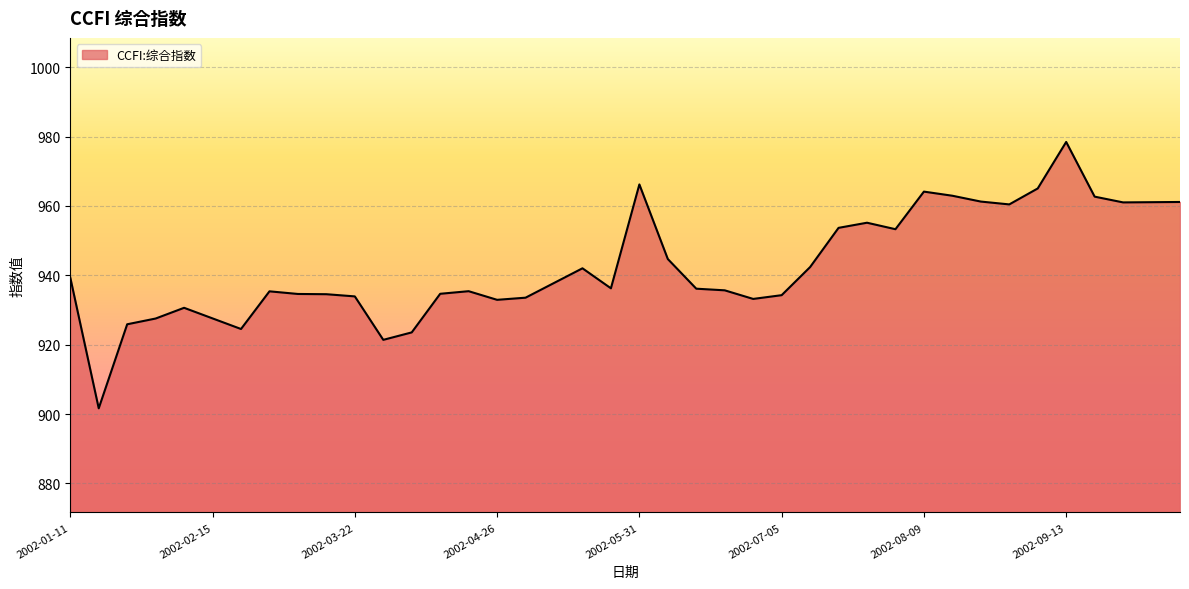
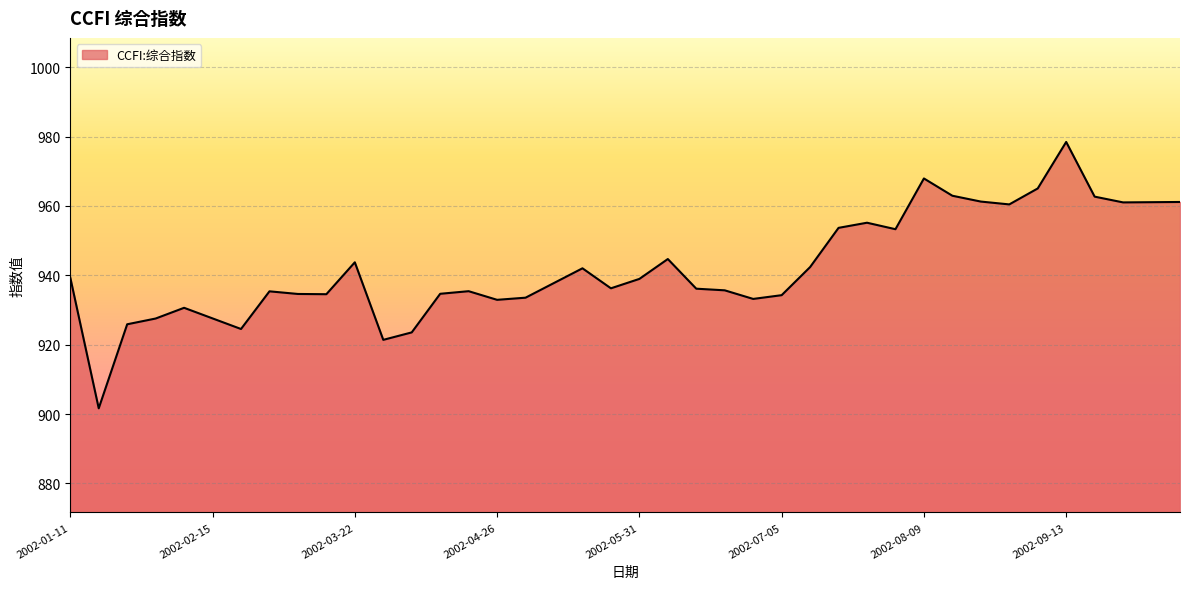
  {
    "2002-01-11": 939,
    "2002-02-15": 928,
-   "2002-03-22": 934,
+   "2002-03-22": 944,
    "2002-04-26": 933,
-   "2002-05-31": 966,
+   "2002-05-31": 939,
    "2002-07-05": 934,
-   "2002-08-09": 964,
+   "2002-08-09": 968,
    "2002-09-13": 978
  }
